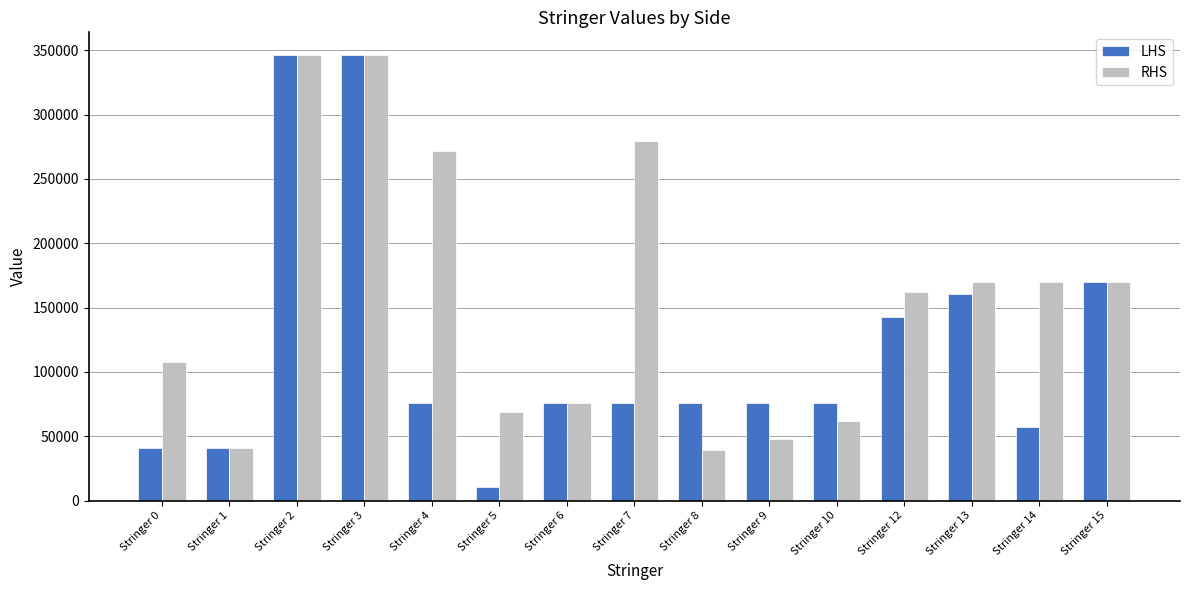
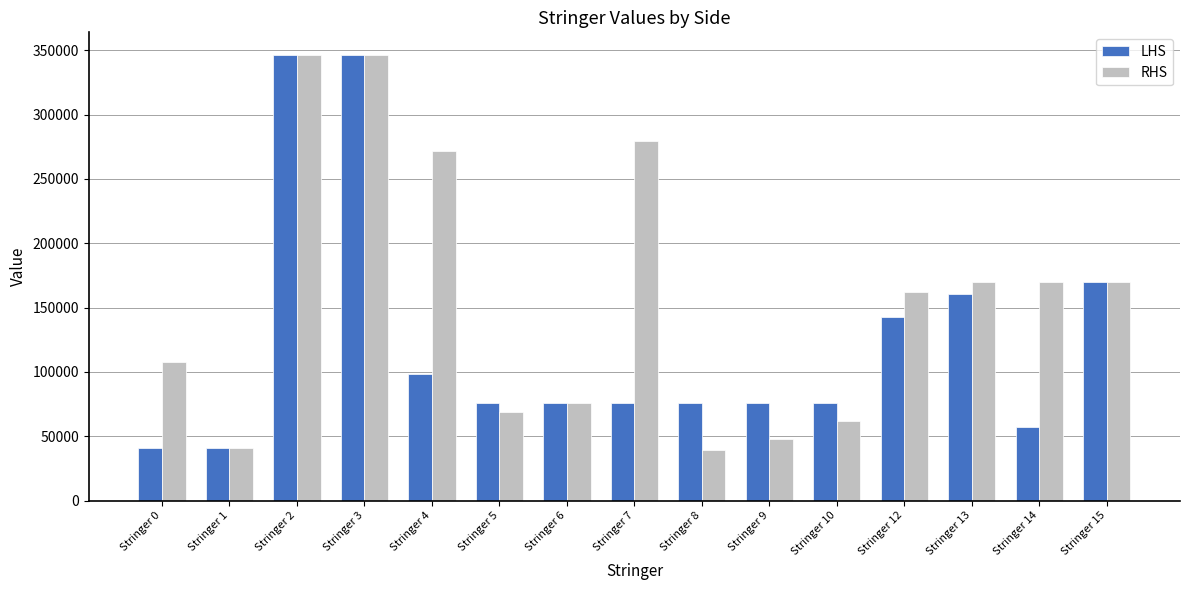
  {
    "LHS": {
      "Stringer 0": 41000,
      "Stringer 1": 41000,
      "Stringer 2": 347000,
      "Stringer 3": 347000,
-     "Stringer 4": 76000,
-     "Stringer 5": 10000,
+     "Stringer 4": 98000,
+     "Stringer 5": 76000,
      "Stringer 6": 76000,
      "Stringer 7": 76000,
      "Stringer 8": 76000,
      "Stringer 9": 76000,
      "Stringer 10": 76000,
      "Stringer 12": 143000,
      "Stringer 13": 160000,
      "Stringer 14": 57000,
      "Stringer 15": 170000
    },
    "RHS": {
      "Stringer 0": 107000,
      "Stringer 1": 41000,
      "Stringer 2": 347000,
      "Stringer 3": 347000,
      "Stringer 4": 271000,
      "Stringer 5": 69000,
      "Stringer 6": 76000,
      "Stringer 7": 279000,
      "Stringer 8": 40000,
      "Stringer 9": 48000,
      "Stringer 10": 62000,
      "Stringer 12": 162000,
      "Stringer 13": 170000,
      "Stringer 14": 170000,
      "Stringer 15": 170000
    }
  }
